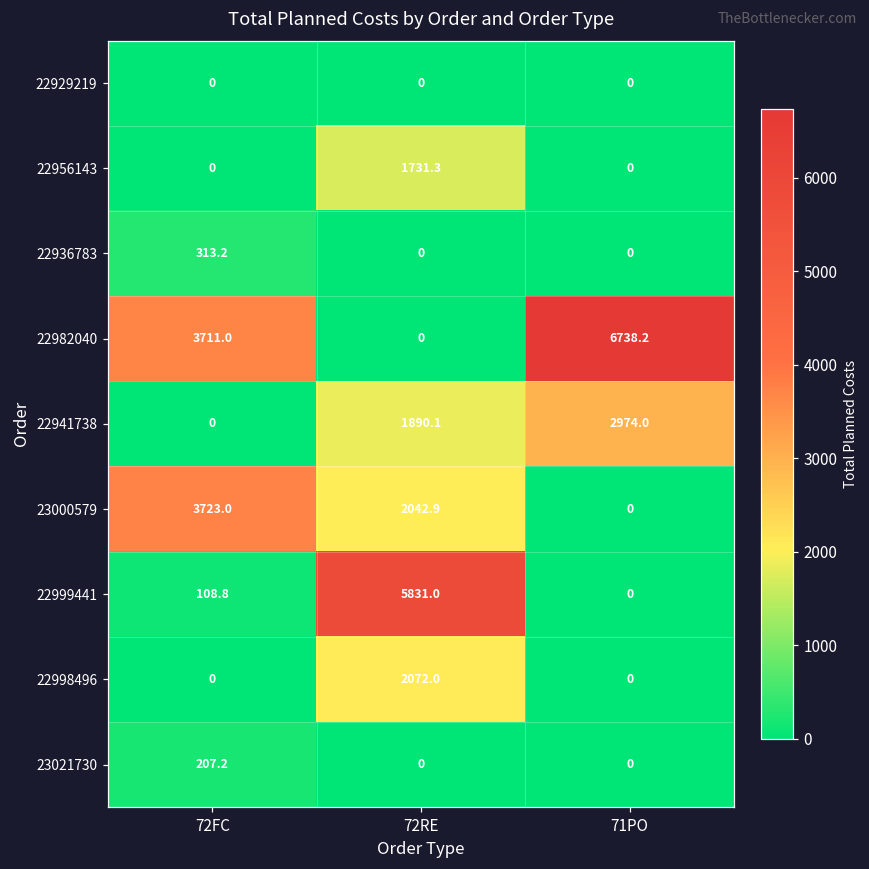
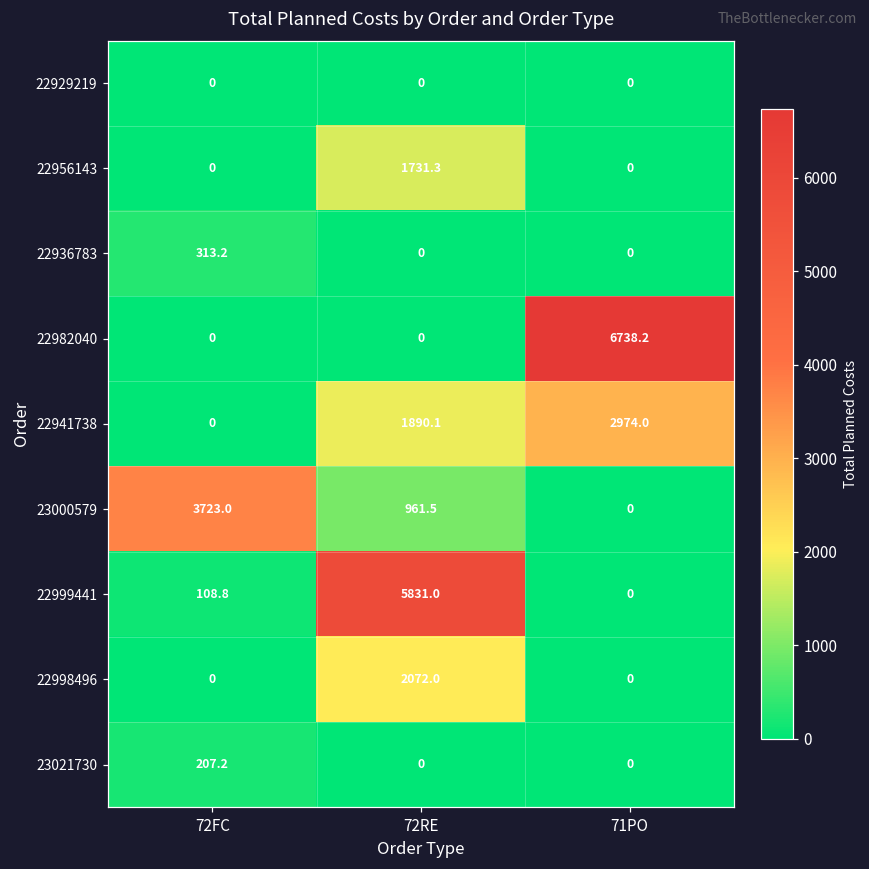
  {
    "22929219": {
      "72FC": 0,
      "72RE": 0,
      "71PO": 0
    },
    "22956143": {
      "72FC": 0,
      "72RE": 1731.3,
      "71PO": 0
    },
    "22936783": {
      "72FC": 313.2,
      "72RE": 0,
      "71PO": 0
    },
    "22982040": {
-     "72FC": 3711.0,
+     "72FC": 0,
      "72RE": 0,
      "71PO": 6738.2
    },
    "22941738": {
      "72FC": 0,
      "72RE": 1890.1,
      "71PO": 2974.0
    },
    "23000579": {
      "72FC": 3723.0,
-     "72RE": 2042.9,
+     "72RE": 961.5,
      "71PO": 0
    },
    "22999441": {
      "72FC": 108.8,
      "72RE": 5831.0,
      "71PO": 0
    },
    "22998496": {
      "72FC": 0,
      "72RE": 2072.0,
      "71PO": 0
    },
    "23021730": {
      "72FC": 207.2,
      "72RE": 0,
      "71PO": 0
    }
  }
